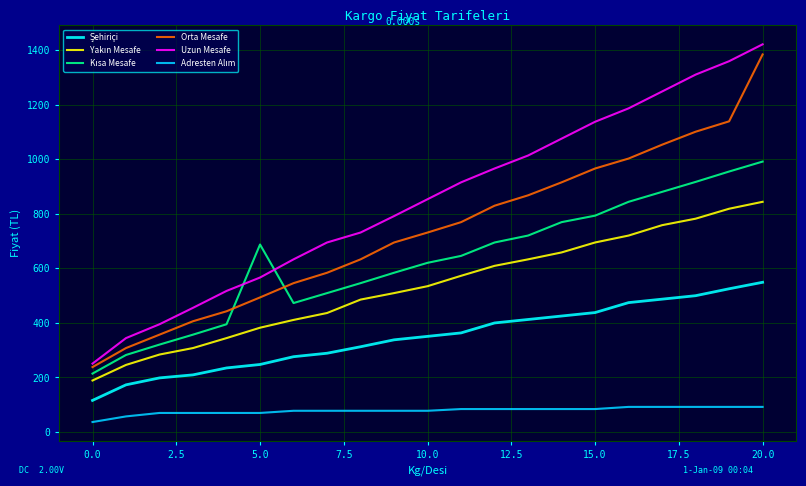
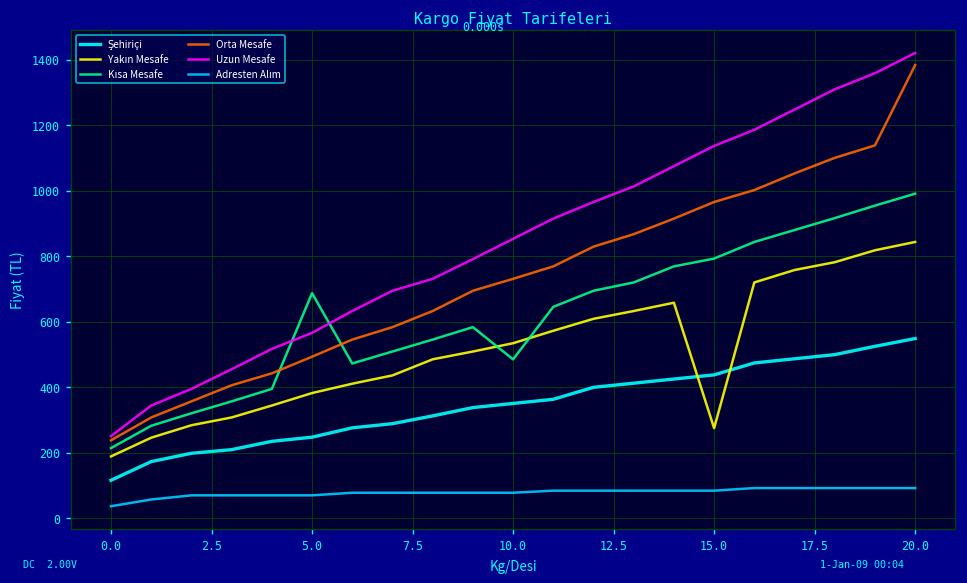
  {
    "Yakın Mesafe": {
      "0.0": 190,
      "5.0": 380,
      "10.0": 530,
-     "15.0": 690,
+     "15.0": 270,
      "20.0": 840
    },
    "Kısa Mesafe": {
      "0.0": 210,
      "5.0": 690,
-     "10.0": 620,
+     "10.0": 490,
      "15.0": 790,
      "20.0": 990
    },
    "Orta Mesafe": {
      "0.0": 240,
      "5.0": 490,
      "10.0": 730,
      "15.0": 970,
      "20.0": 1380
    },
    "Uzun Mesafe": {
      "0.0": 250,
      "5.0": 570,
      "10.0": 850,
      "15.0": 1140,
      "20.0": 1420
    }
  }
